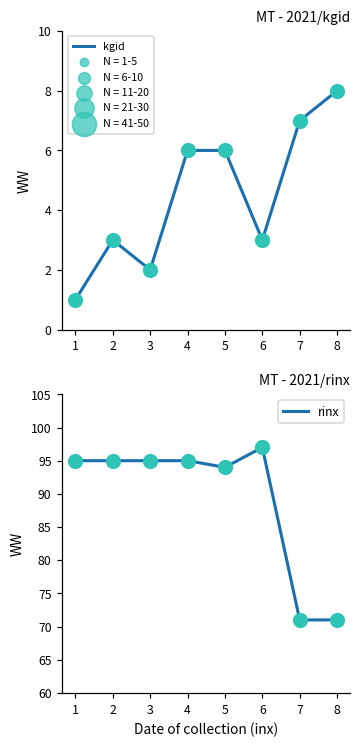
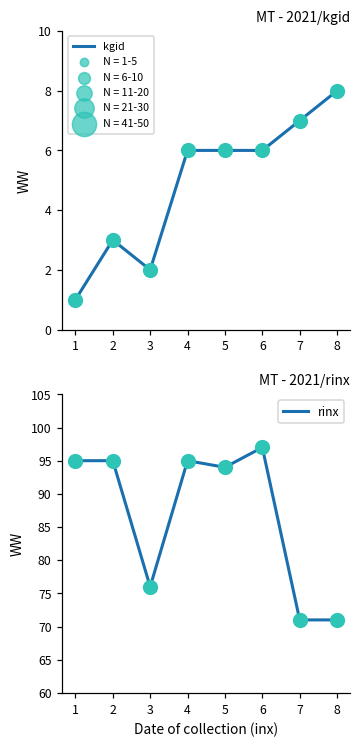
  {
    "MT - 2021/kgid": {
      "1": 1,
      "2": 3,
      "3": 2,
      "4": 6,
      "5": 6,
-     "6": 3,
+     "6": 6,
      "7": 7,
      "8": 8
    },
    "MT - 2021/rinx": {
      "1": 95,
      "2": 95,
-     "3": 95,
+     "3": 76,
      "4": 95,
      "5": 94,
      "6": 97,
      "7": 71,
      "8": 71
    }
  }
